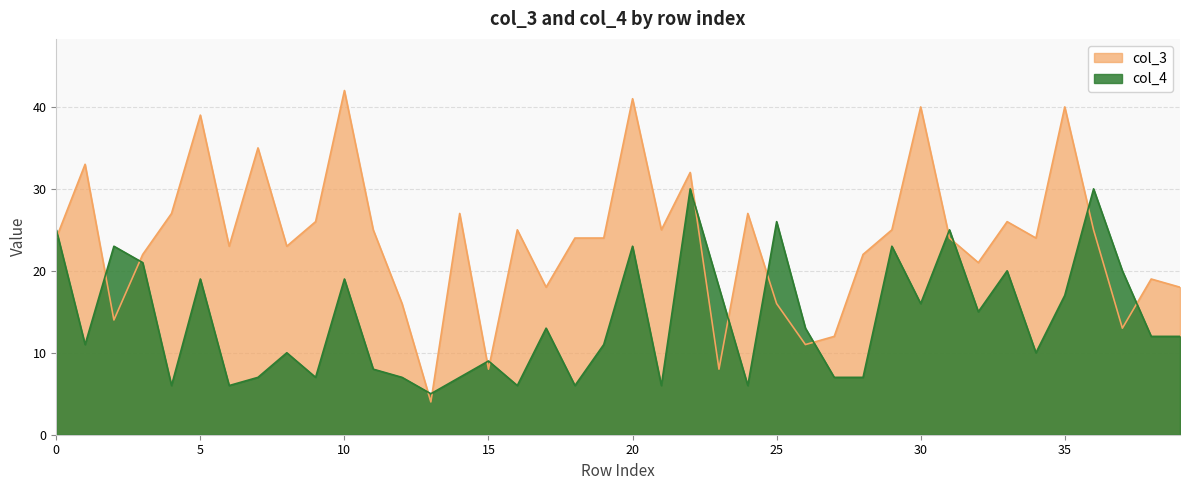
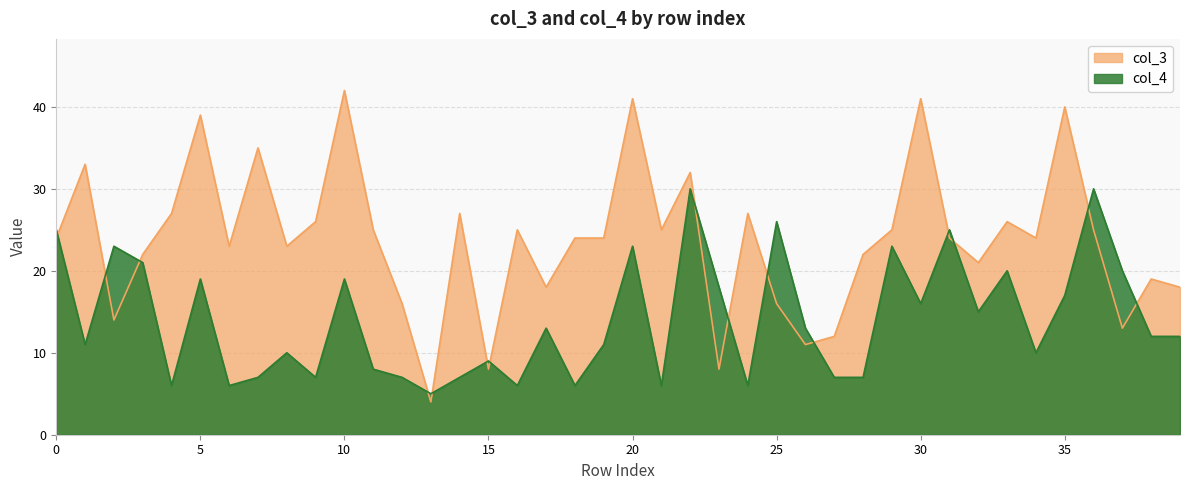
  {
    "col_3": {
      "0": 24,
      "5": 39,
      "10": 42,
      "15": 8,
      "20": 41,
      "25": 16,
-     "30": 40,
+     "30": 41,
      "35": 40
    },
    "col_4": {
      "0": 25,
      "5": 19,
      "10": 19,
      "15": 9,
      "20": 23,
      "25": 26,
      "30": 16,
      "35": 17
    }
  }
